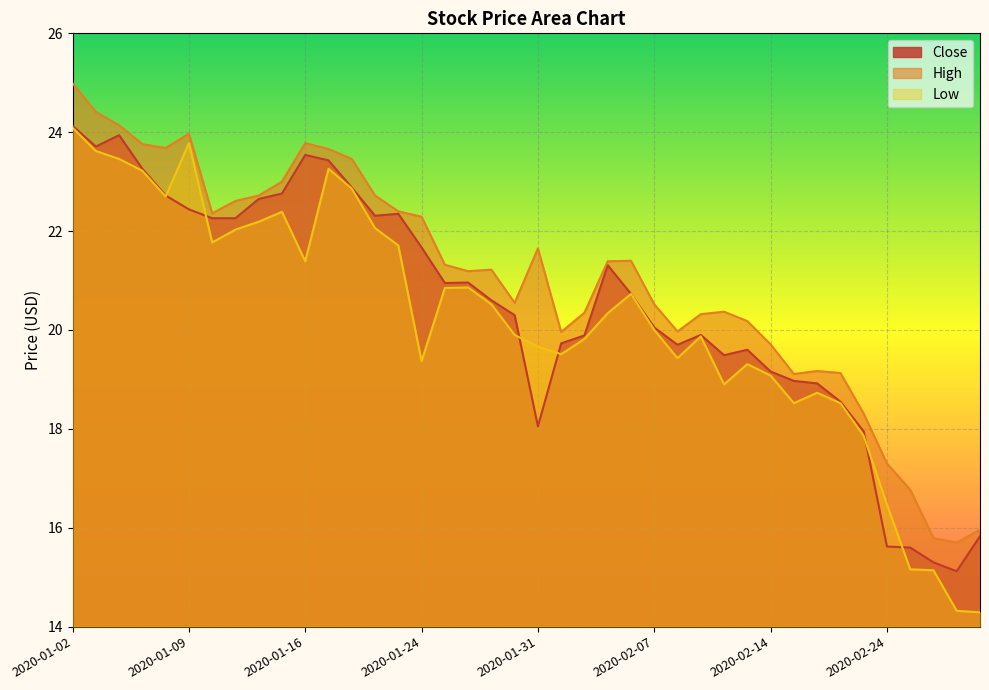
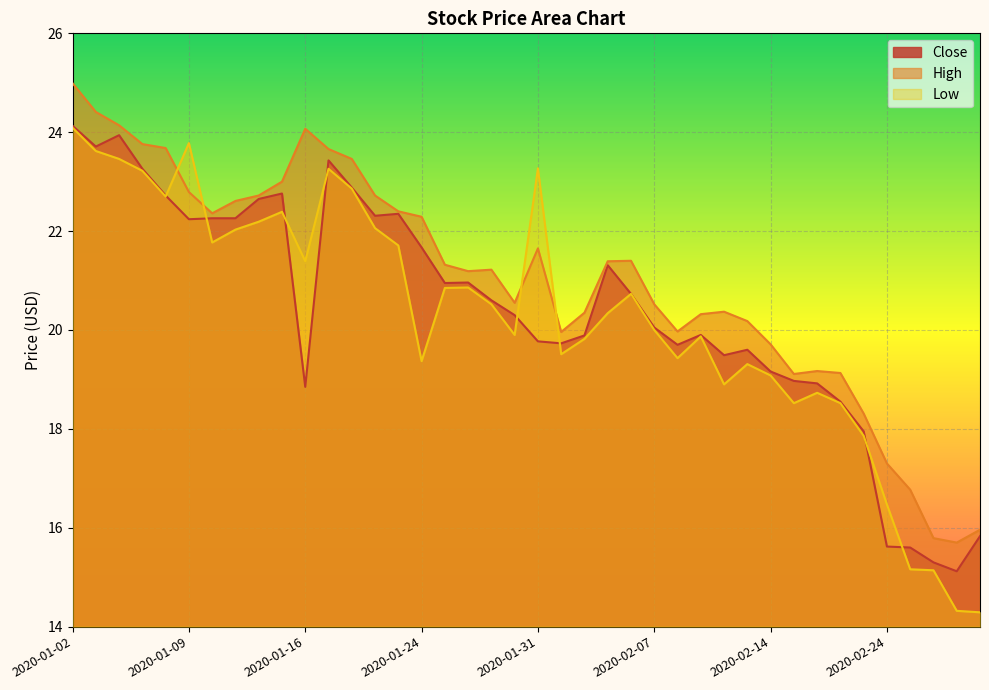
  {
    "Close": {
-     "2020-01-09": 22.4,
-     "2020-01-16": 23.5,
+     "2020-01-09": 22.2,
+     "2020-01-16": 18.9,
      "2020-01-24": 21.7,
-     "2020-01-31": 18.1,
+     "2020-01-31": 19.8,
      "2020-02-14": 19.2,
      "2020-02-24": 15.6
    },
    "High": {
      "2020-01-02": 25.0,
-     "2020-01-09": 24.0,
-     "2020-01-16": 23.8,
+     "2020-01-09": 22.8,
+     "2020-01-16": 24.1,
      "2020-01-24": 22.3,
      "2020-01-31": 21.7,
      "2020-02-07": 20.5,
      "2020-02-14": 19.7,
      "2020-02-24": 17.3
    },
    "Low": {
      "2020-01-09": 23.8,
      "2020-01-16": 21.4,
      "2020-01-24": 19.4,
-     "2020-01-31": 19.7,
+     "2020-01-31": 23.3,
      "2020-02-14": 19.1,
      "2020-02-24": 16.5
    }
  }
